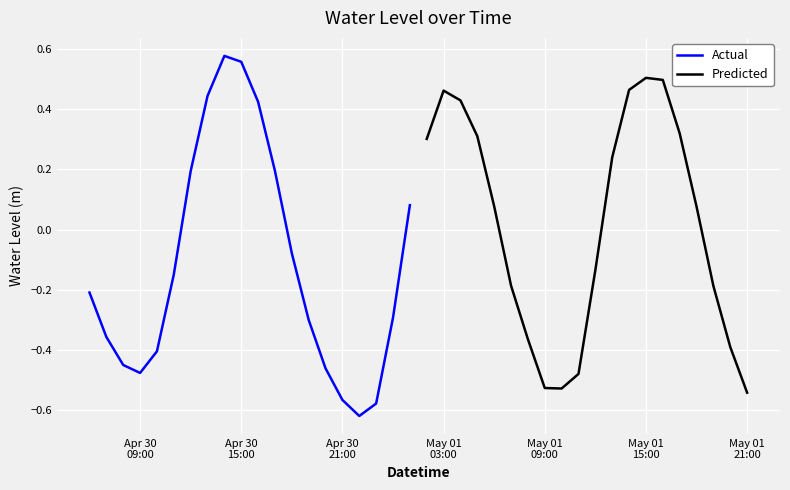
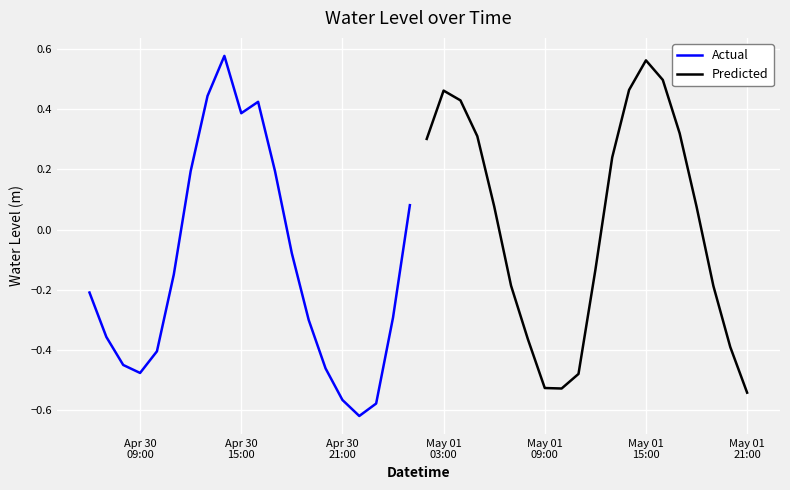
  {
    "Actual": {
      "Apr 30 09:00": -0.48,
-     "Apr 30 15:00": 0.56,
+     "Apr 30 15:00": 0.39,
      "Apr 30 21:00": -0.57
    },
    "Predicted": {
      "May 01 03:00": 0.46,
      "May 01 09:00": -0.53,
-     "May 01 15:00": 0.50,
+     "May 01 15:00": 0.56,
      "May 01 21:00": -0.54
    }
  }
